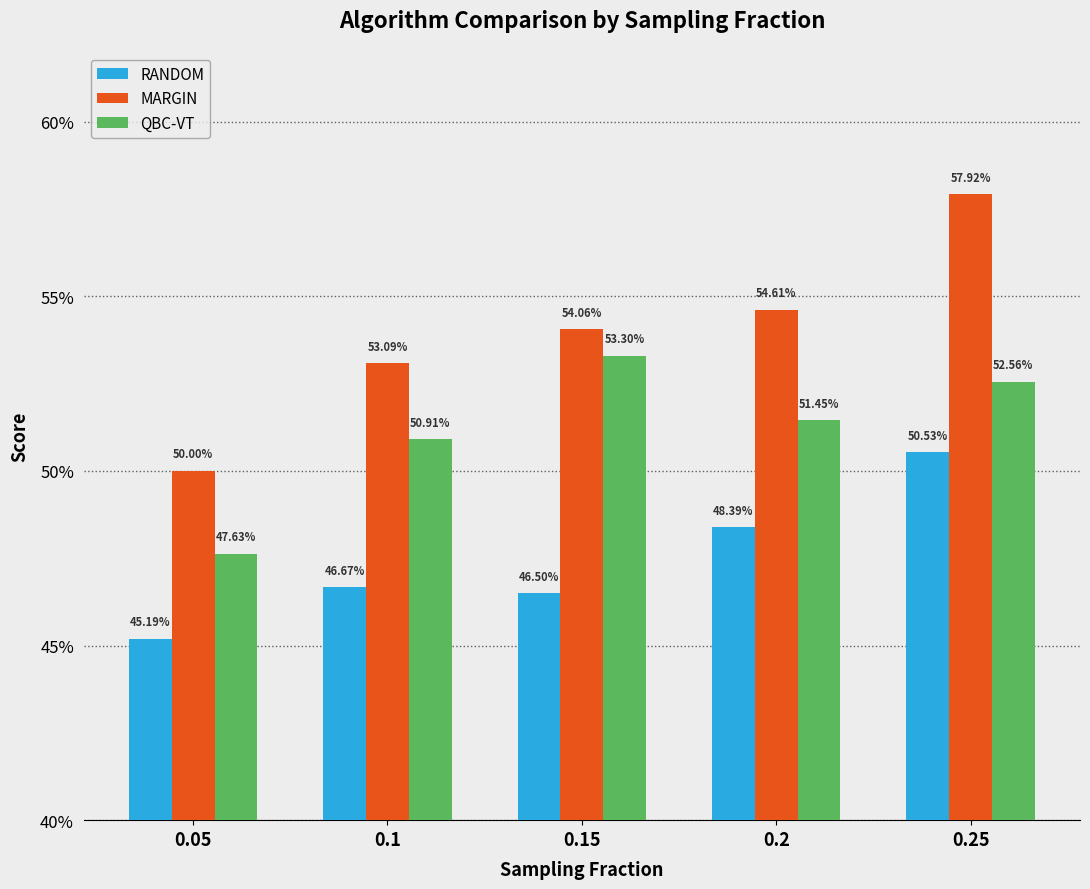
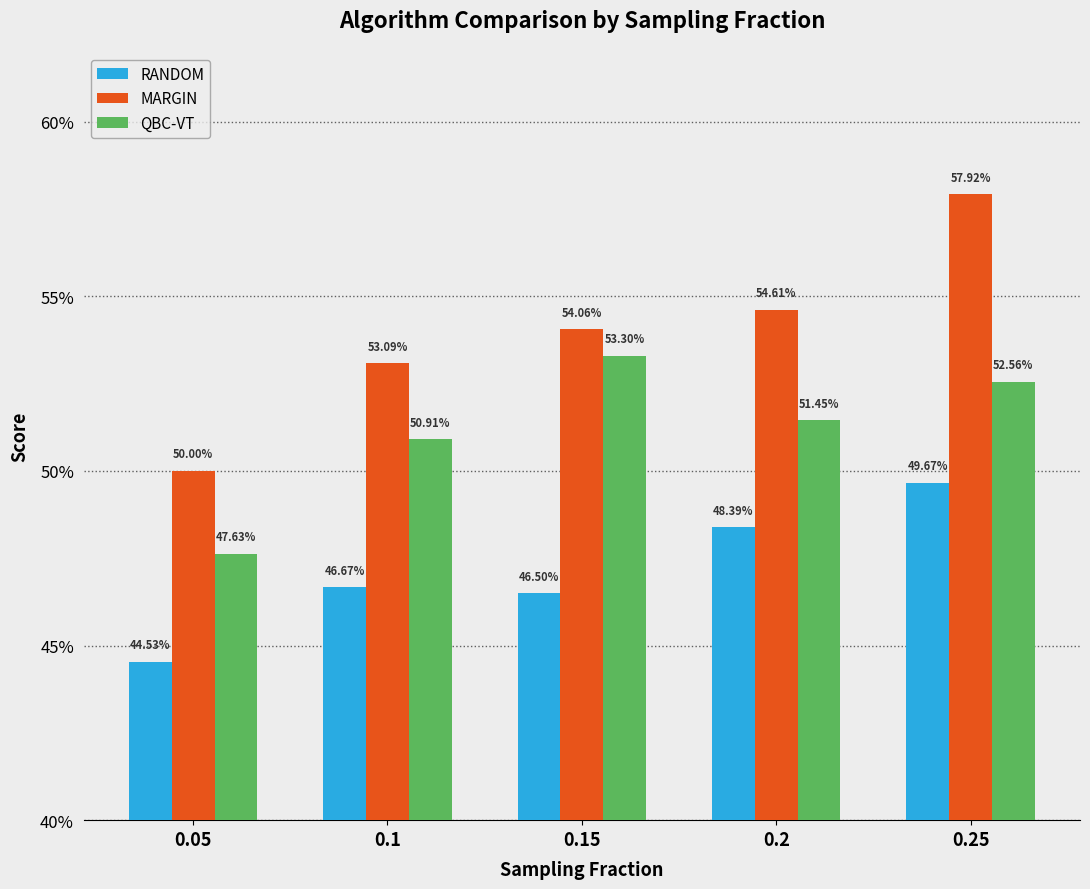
  {
    "RANDOM": {
-     "0.05": "45.19%",
+     "0.05": "44.53%",
      "0.1": "46.67%",
      "0.15": "46.50%",
      "0.2": "48.39%",
-     "0.25": "50.53%"
+     "0.25": "49.67%"
    },
    "MARGIN": {
      "0.05": "50.00%",
      "0.1": "53.09%",
      "0.15": "54.06%",
      "0.2": "54.61%",
      "0.25": "57.92%"
    },
    "QBC-VT": {
      "0.05": "47.63%",
      "0.1": "50.91%",
      "0.15": "53.30%",
      "0.2": "51.45%",
      "0.25": "52.56%"
    }
  }
